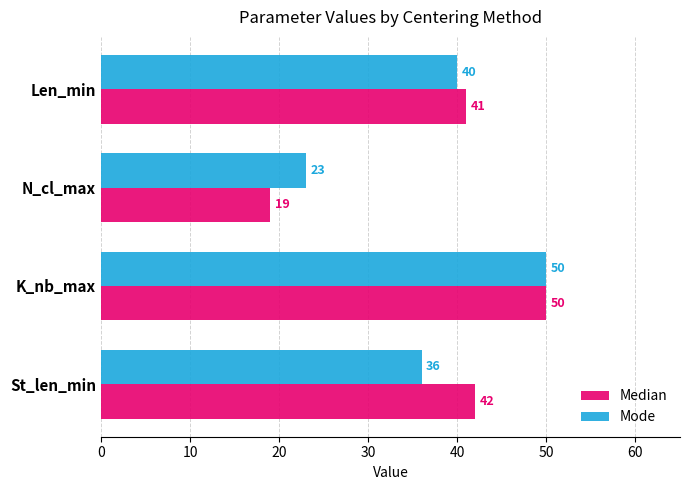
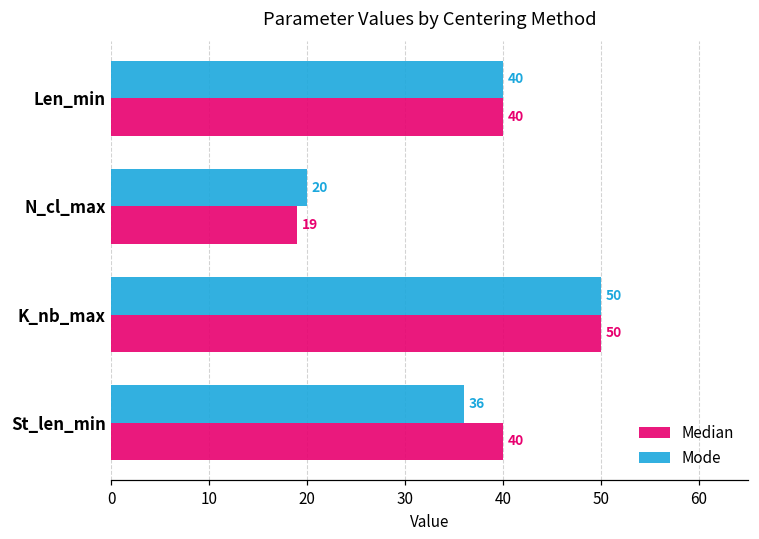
  {
    "Median": {
-     "Len_min": 41,
+     "Len_min": 40,
      "N_cl_max": 19,
      "K_nb_max": 50,
-     "St_len_min": 42
+     "St_len_min": 40
    },
    "Mode": {
      "Len_min": 40,
-     "N_cl_max": 23,
+     "N_cl_max": 20,
      "K_nb_max": 50,
      "St_len_min": 36
    }
  }
